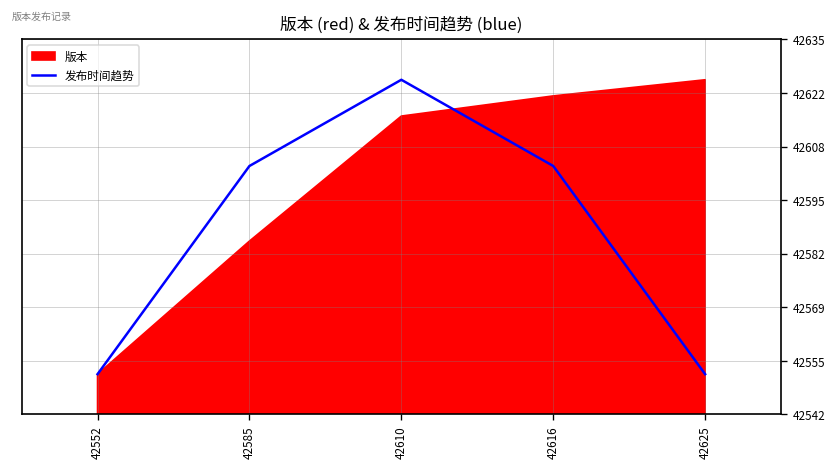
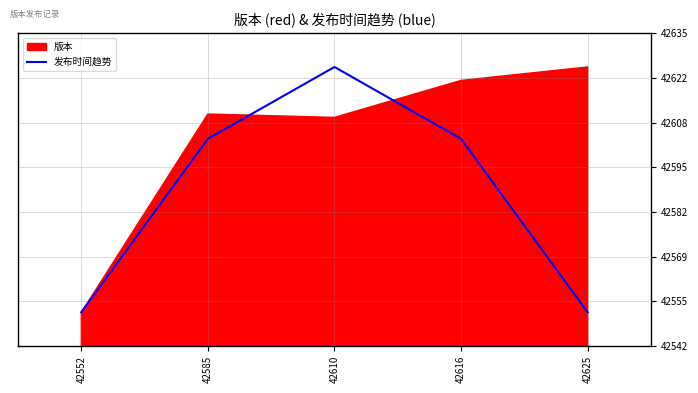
  {
    "版本": {
-     "42585": 42585,
-     "42610": 42616,
+     "42585": 42611,
+     "42610": 42610,
      "42616": 42621,
      "42625": 42625
    },
    "发布时间趋势": {
      "42585": 42604,
      "42610": 42625,
      "42616": 42604,
      "42625": 42552
    }
  }
